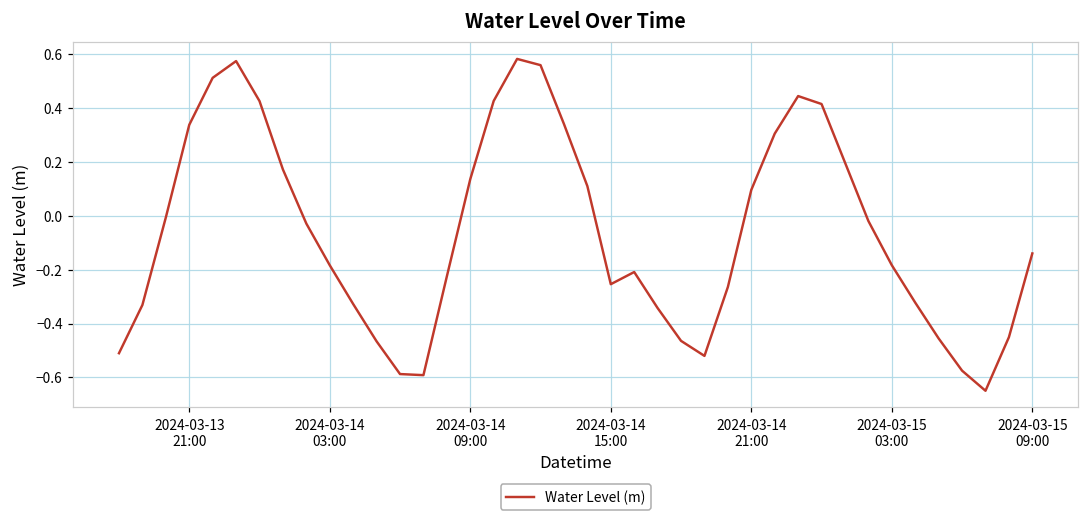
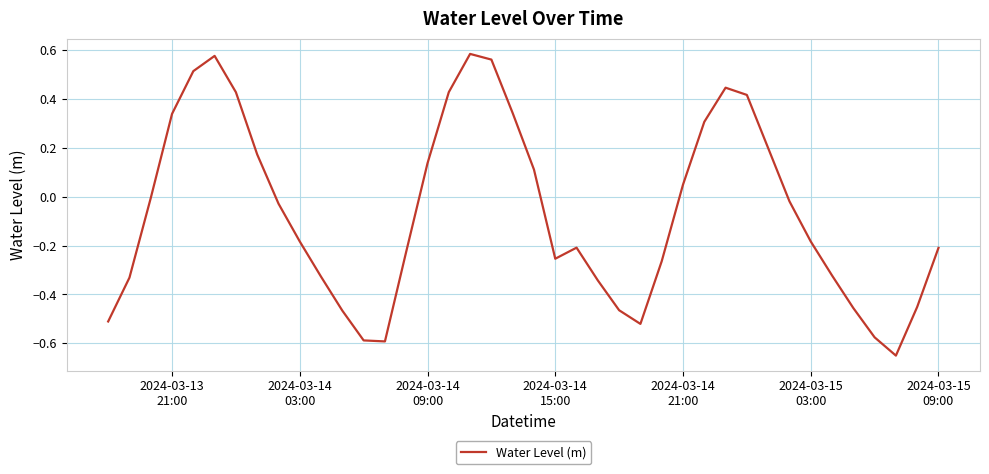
  {
    "2024-03-13 21:00": 0.34,
    "2024-03-14 03:00": -0.18,
    "2024-03-14 09:00": 0.14,
    "2024-03-14 15:00": -0.25,
-   "2024-03-14 21:00": 0.10,
+   "2024-03-14 21:00": 0.05,
    "2024-03-15 03:00": -0.18,
-   "2024-03-15 09:00": -0.14
+   "2024-03-15 09:00": -0.21
  }
